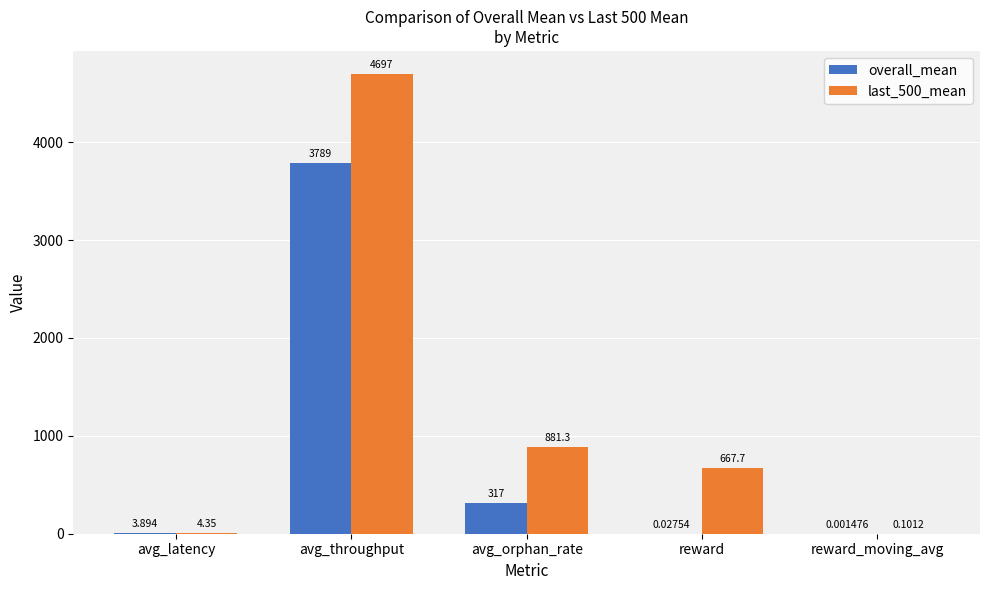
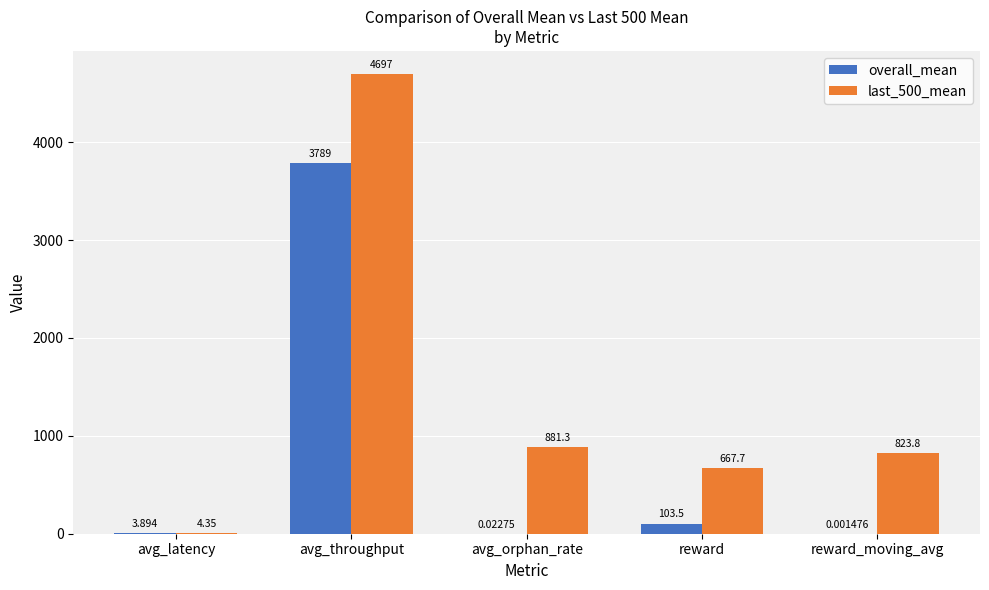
  {
    "overall_mean": {
      "avg_latency": 3.894,
      "avg_throughput": 3789,
-     "avg_orphan_rate": 317,
-     "reward": 0.02754,
+     "avg_orphan_rate": 0.02275,
+     "reward": 103.5,
      "reward_moving_avg": 0.001476
    },
    "last_500_mean": {
      "avg_latency": 4.35,
      "avg_throughput": 4697,
      "avg_orphan_rate": 881.3,
      "reward": 667.7,
-     "reward_moving_avg": 0.1012
+     "reward_moving_avg": 823.8
    }
  }
